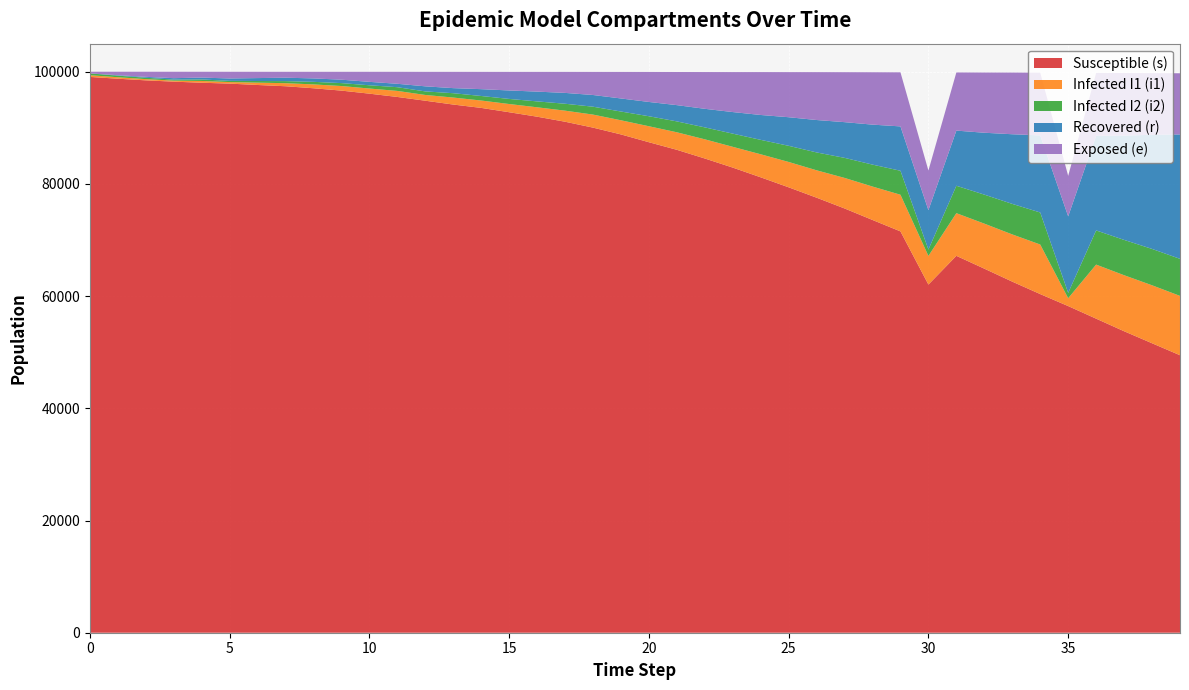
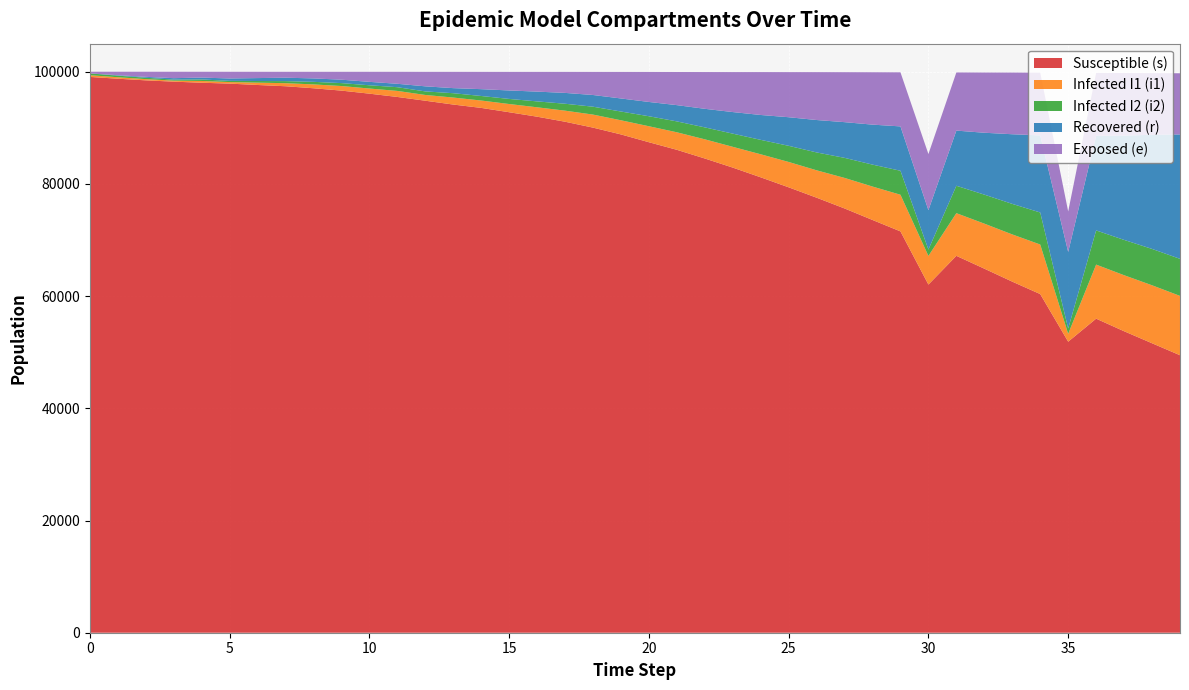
  {
    "Susceptible (s)": {
      "10": 96000,
      "15": 93000,
      "20": 87000,
      "25": 79000,
      "30": 62000,
-     "35": 58000
+     "35": 52000
    },
    "Infected I1 (i1)": {
      "10": 1000,
      "15": 1000,
      "20": 3000,
      "25": 5000,
      "30": 5000,
      "35": 1000
    },
    "Infected I2 (i2)": {
      "10": 1000,
      "15": 1000,
      "20": 2000,
      "25": 3000,
      "30": 1000,
      "35": 1000
    },
    "Recovered (r)": {
      "10": 1000,
      "15": 2000,
      "20": 3000,
      "25": 5000,
      "30": 7000,
      "35": 14000
    },
    "Exposed (e)": {
      "5": 1000,
      "10": 2000,
      "15": 3000,
      "20": 5000,
      "25": 8000,
-     "30": 7000,
+     "30": 10000,
      "35": 7000
    }
  }
